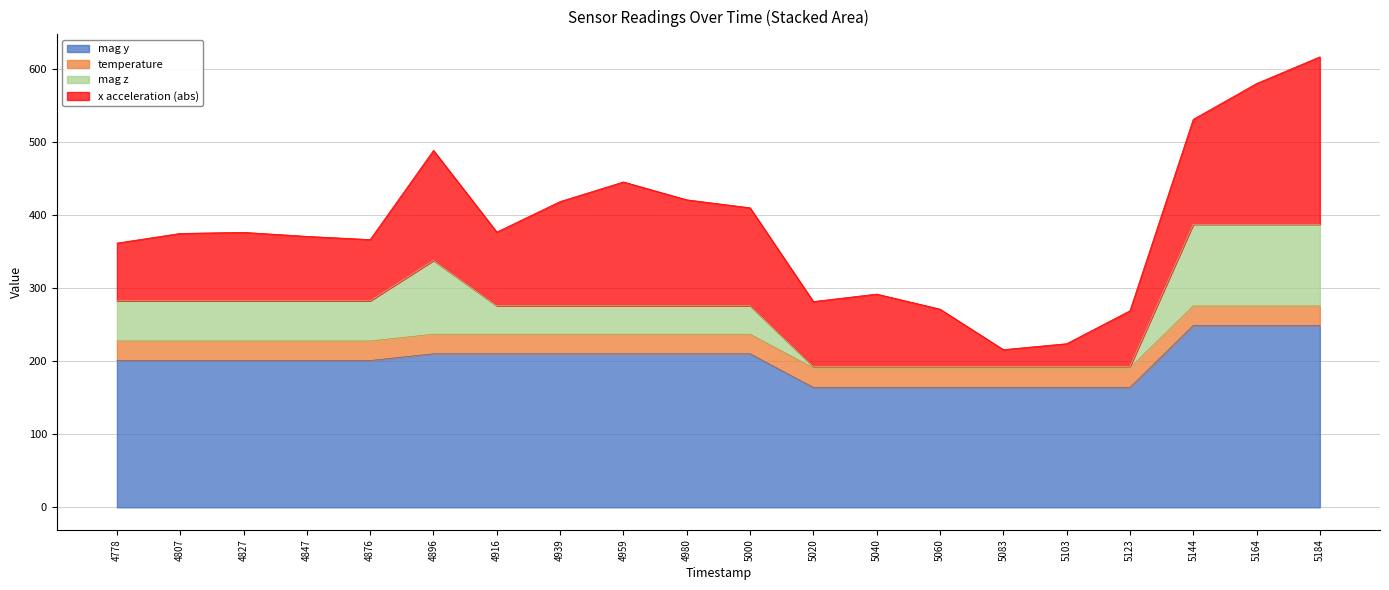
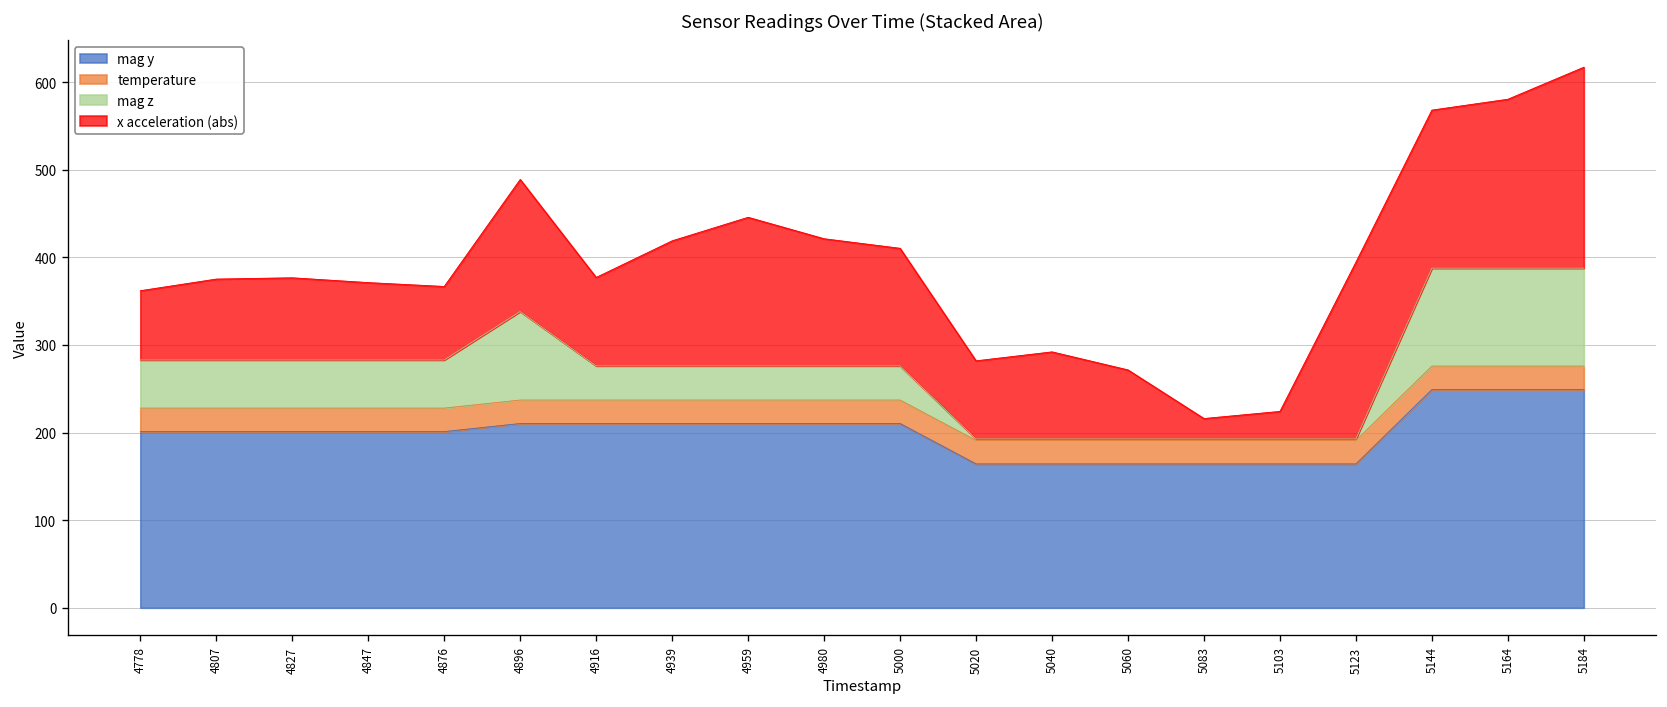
  {
    "mag y": {
      "4778": 200,
      "4807": 200,
      "4827": 200,
      "4847": 200,
      "4876": 200,
      "4896": 210,
      "4916": 210,
      "4939": 210,
      "4959": 210,
      "4980": 210,
      "5000": 210,
      "5020": 160,
      "5040": 160,
      "5060": 160,
      "5083": 160,
      "5103": 160,
      "5123": 160,
      "5144": 250,
      "5164": 250,
      "5184": 250
    },
    "temperature": {
      "4778": 30,
      "4807": 30,
      "4827": 30,
      "4847": 30,
      "4876": 30,
      "4896": 30,
      "4916": 30,
      "4939": 30,
      "4959": 30,
      "4980": 30,
      "5000": 30,
      "5144": 30,
      "5164": 30,
      "5184": 30
    },
    "mag z": {
      "4778": 60,
      "4807": 60,
      "4827": 60,
      "4847": 60,
      "4876": 60,
      "4896": 100,
      "4916": 40,
      "4939": 40,
      "4959": 40,
      "4980": 40,
      "5000": 40,
      "5144": 110,
      "5164": 110,
      "5184": 110
    },
    "x acceleration (abs)": {
      "4778": 80,
      "4807": 90,
      "4827": 90,
      "4847": 90,
      "4876": 80,
      "4896": 150,
      "4916": 100,
      "4939": 140,
      "4959": 170,
      "4980": 150,
      "5000": 130,
      "5020": 90,
      "5040": 100,
      "5060": 80,
      "5083": 20,
      "5103": 30,
-     "5123": 80,
-     "5144": 140,
+     "5123": 200,
+     "5144": 180,
      "5164": 190,
      "5184": 230
    }
  }
